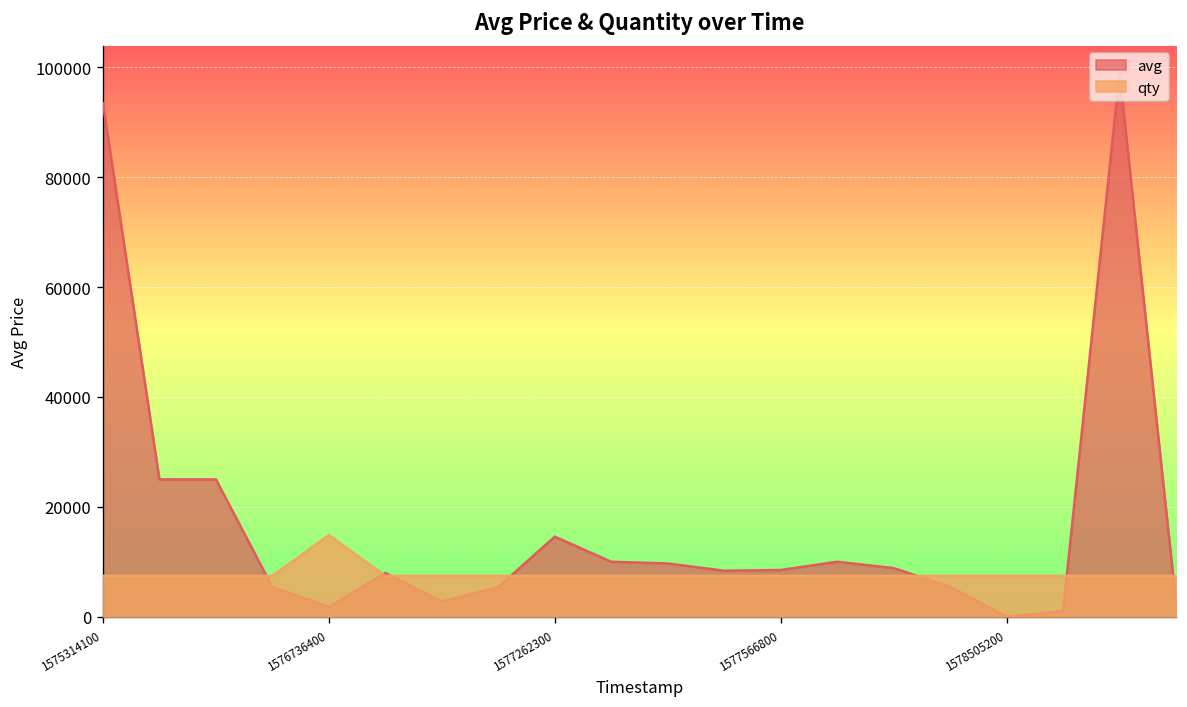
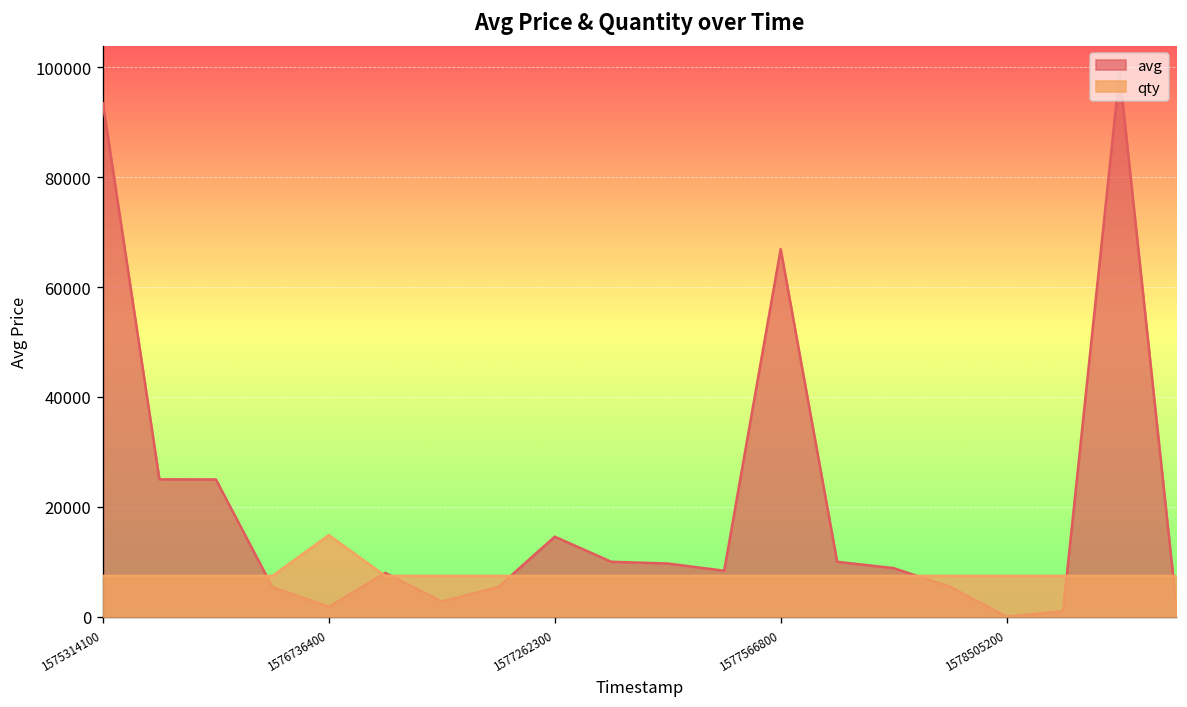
  {
    "avg": {
      "1575314100": 93000,
      "1576736400": 2000,
      "1577262300": 15000,
-     "1577566800": 9000,
+     "1577566800": 67000,
      "1578505200": 0
    },
    "qty": {
      "1575314100": 7000,
      "1576736400": 15000,
      "1577262300": 7000,
      "1577566800": 7000,
      "1578505200": 7000
    }
  }
